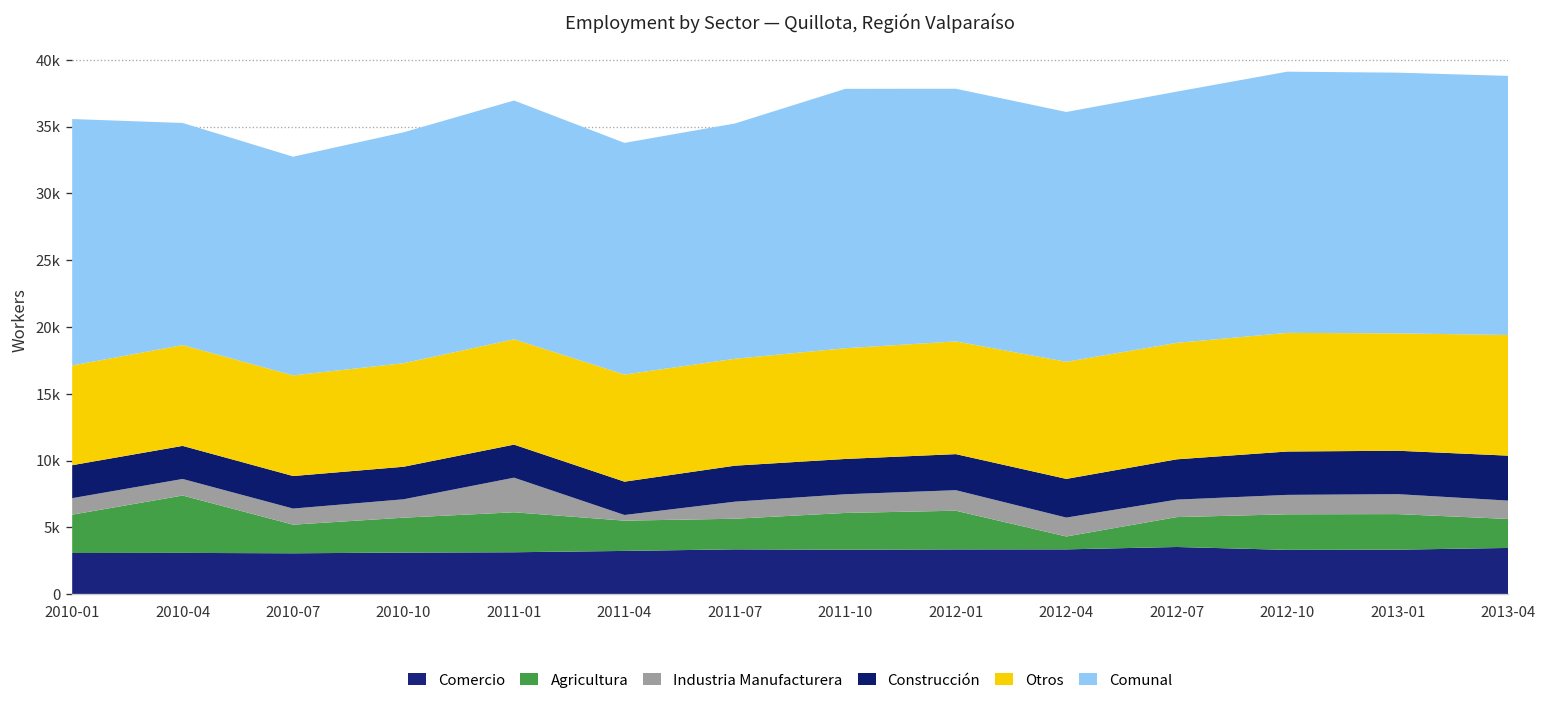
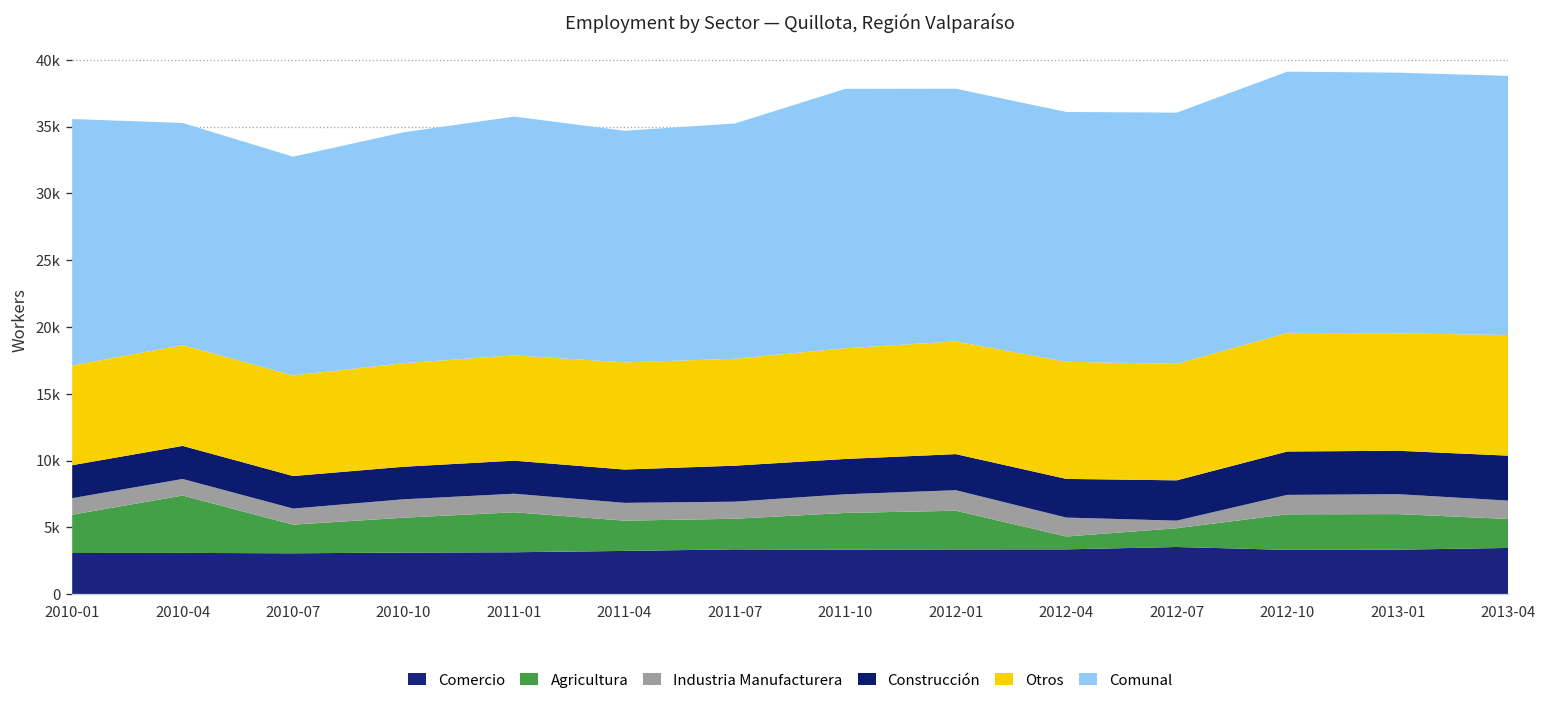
  {
    "Agricultura": {
-     "2012-07": 2200
+     "2012-07": 1400
    },
    "Industria Manufacturera": {
-     "2011-01": 2600,
-     "2011-04": 400,
-     "2012-07": 1300
+     "2011-01": 1400,
+     "2011-04": 1300,
+     "2012-07": 600
    },
    "Comunal": {
      "2010-01": 18500,
      "2010-04": 16600,
      "2010-07": 16400,
      "2010-10": 17300,
      "2011-01": 17900,
      "2011-04": 17300,
      "2011-07": 17600,
      "2011-10": 19400,
      "2012-01": 18900,
      "2012-04": 18700,
      "2012-07": 18800,
      "2012-10": 19600,
      "2013-01": 19500,
      "2013-04": 19400
    }
  }
